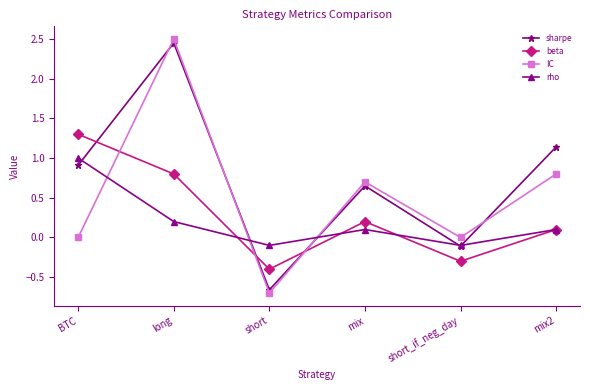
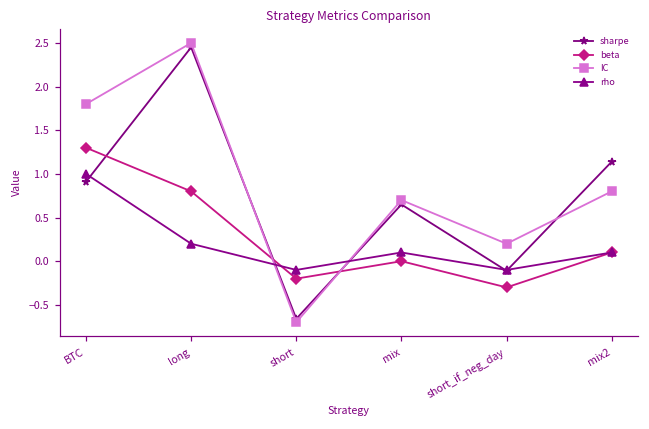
  {
    "beta": {
      "BTC": 1.3,
      "long": 0.8,
-     "short": -0.4,
-     "mix": 0.2,
+     "short": -0.2,
+     "mix": 0.0,
      "short_if_neg_day": -0.3
    },
    "IC": {
-     "BTC": 0.0,
+     "BTC": 1.8,
      "long": 2.5,
      "short": -0.7,
      "mix": 0.7,
-     "short_if_neg_day": 0.0,
+     "short_if_neg_day": 0.2,
      "mix2": 0.8
    }
  }
